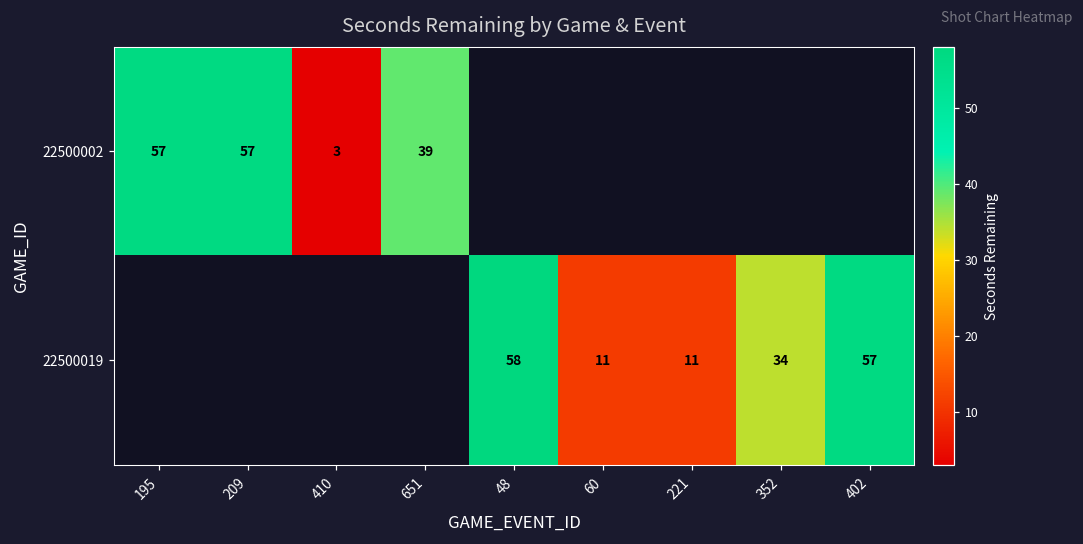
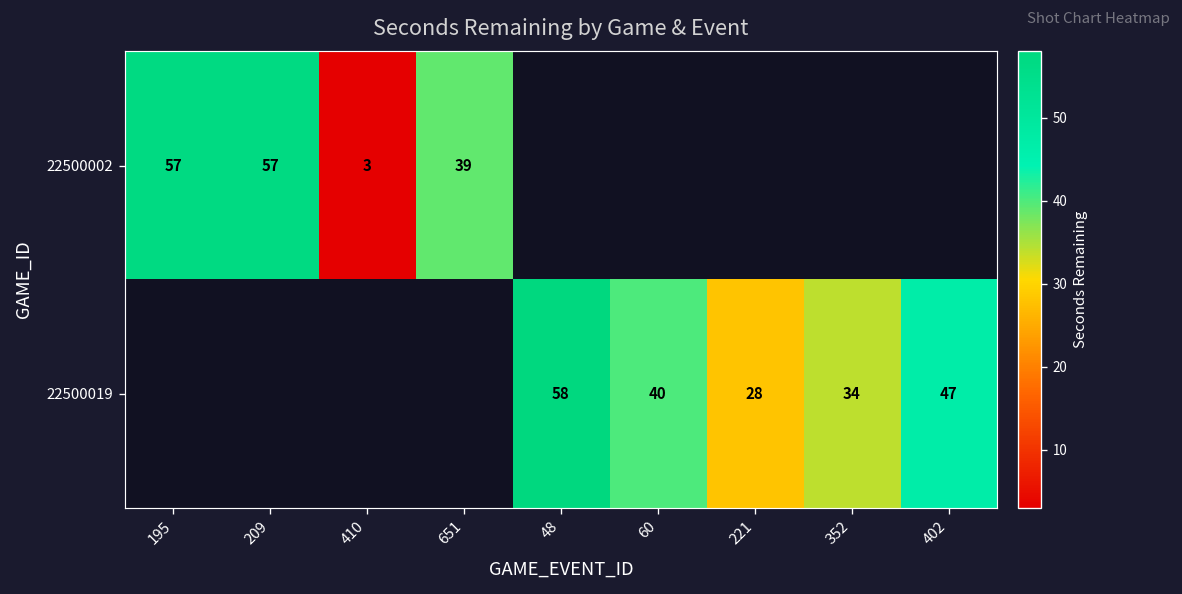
  {
    "22500002": {
      "195": 57,
      "209": 57,
      "410": 3,
      "651": 39
    },
    "22500019": {
      "48": 58,
-     "60": 11,
-     "221": 11,
+     "60": 40,
+     "221": 28,
      "352": 34,
-     "402": 57
+     "402": 47
    }
  }
